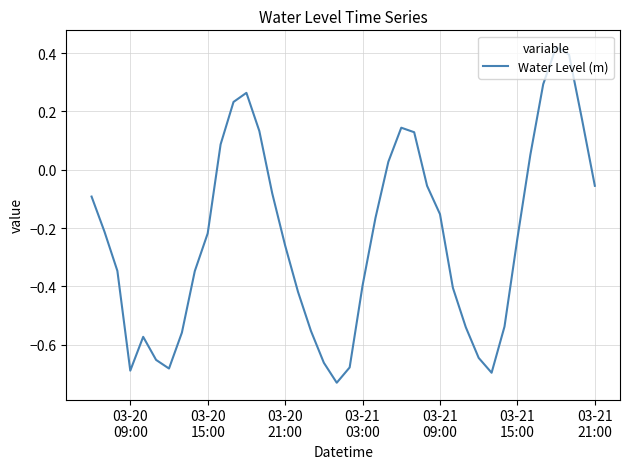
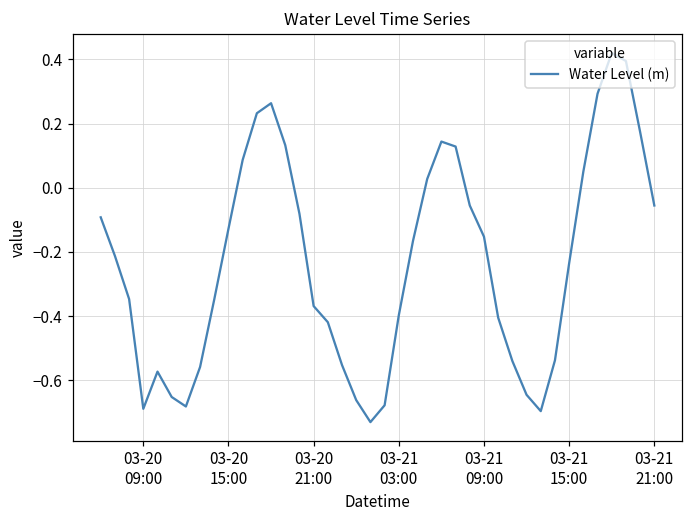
  {
    "03-20 09:00": -0.69,
-   "03-20 15:00": -0.22,
-   "03-20 21:00": -0.26,
+   "03-20 15:00": -0.13,
+   "03-20 21:00": -0.37,
    "03-21 03:00": -0.40,
    "03-21 09:00": -0.15,
    "03-21 15:00": -0.24,
    "03-21 21:00": -0.06
  }
